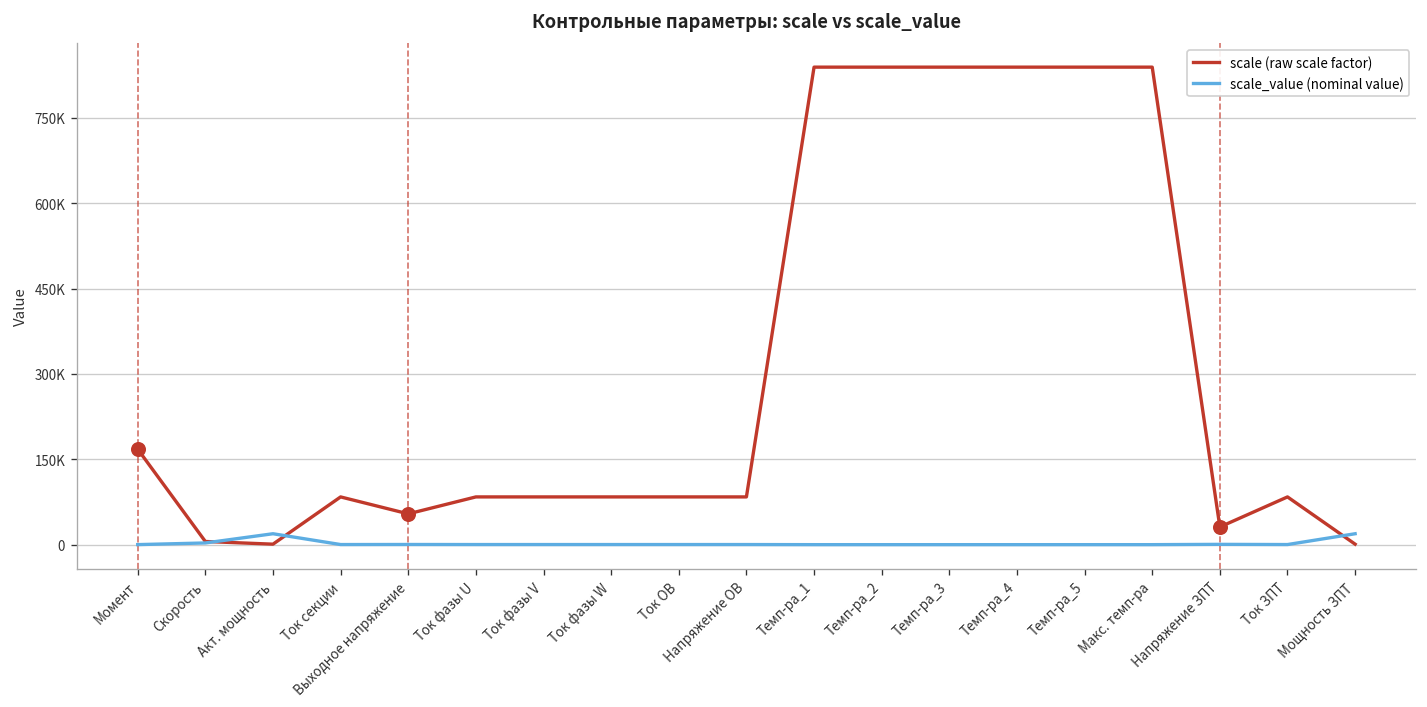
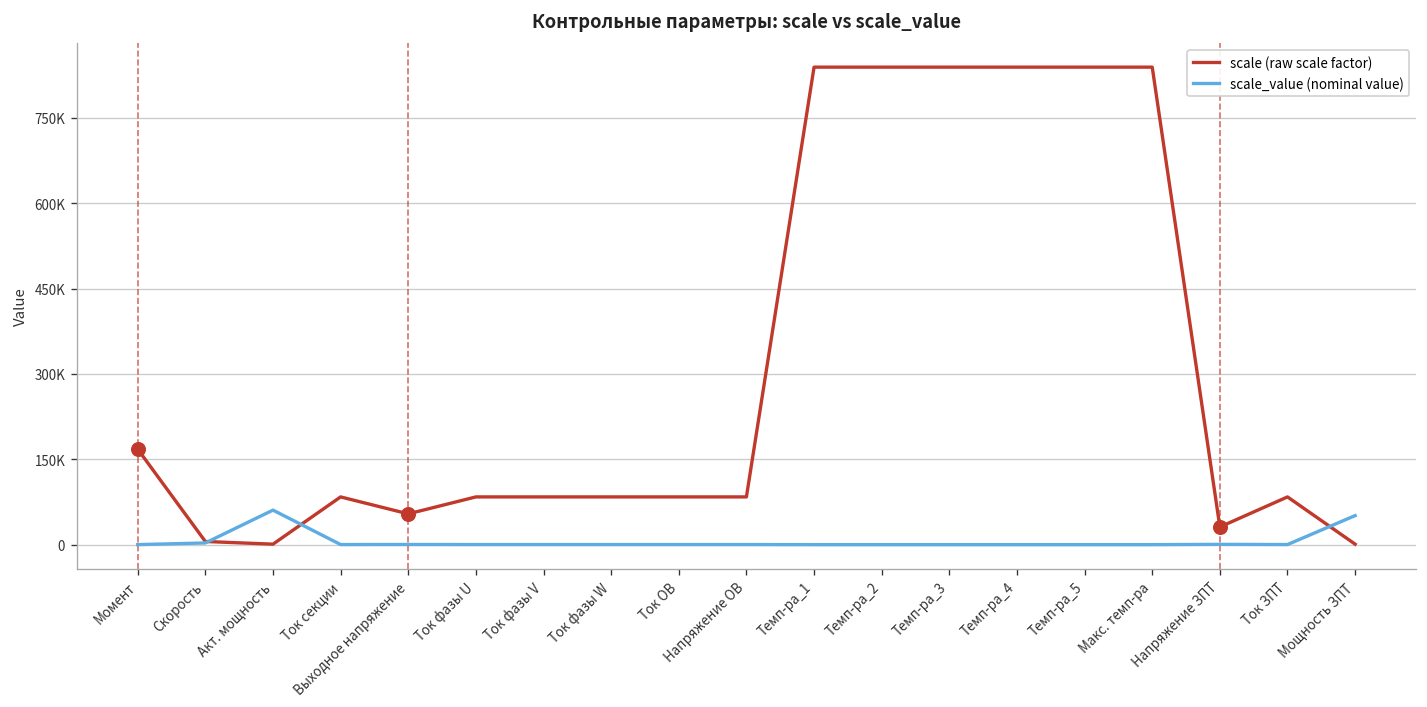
  {
    "scale_value (nominal value)": {
      "Момент": 0,
-     "Акт. мощность": 20000,
+     "Акт. мощность": 60000,
      "Ток секции": 0,
      "Выходное напряжение": 0,
      "Ток фазы U": 0,
      "Ток фазы V": 0,
      "Ток фазы W": 0,
      "Ток ОВ": 0,
      "Напряжение ОВ": 0,
      "Темп-ра_1": 0,
      "Темп-ра_2": 0,
      "Темп-ра_3": 0,
      "Темп-ра_4": 0,
      "Темп-ра_5": 0,
      "Макс. темп-ра": 0,
      "Напряжение ЗПТ": 0,
      "Ток ЗПТ": 0,
-     "Мощность ЗПТ": 20000
+     "Мощность ЗПТ": 50000
    }
  }
